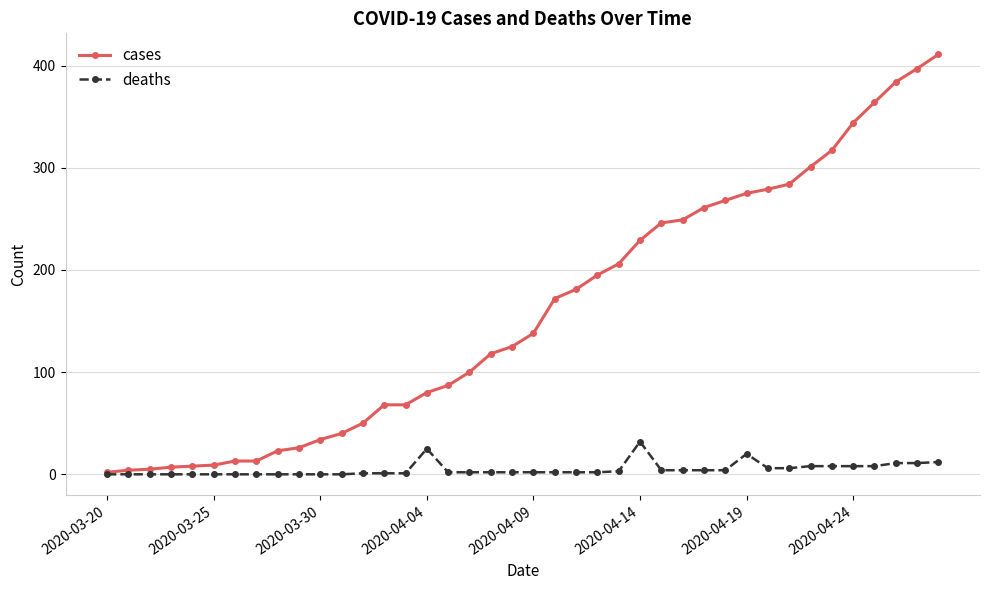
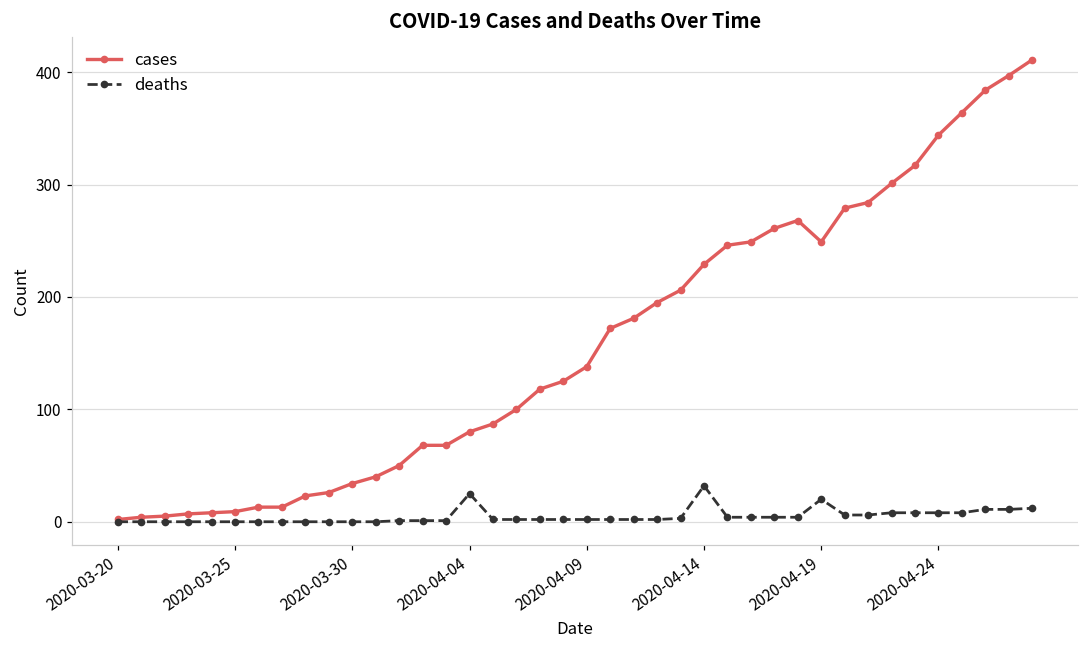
  {
    "cases": {
      "2020-03-25": 9,
      "2020-03-30": 34,
      "2020-04-04": 80,
      "2020-04-09": 138,
      "2020-04-14": 229,
-     "2020-04-19": 275,
+     "2020-04-19": 249,
      "2020-04-24": 344
    },
    "deaths": {
      "2020-03-25": 0,
      "2020-03-30": 0,
      "2020-04-04": 25,
      "2020-04-09": 2,
      "2020-04-14": 32,
      "2020-04-19": 20,
      "2020-04-24": 8
    }
  }
